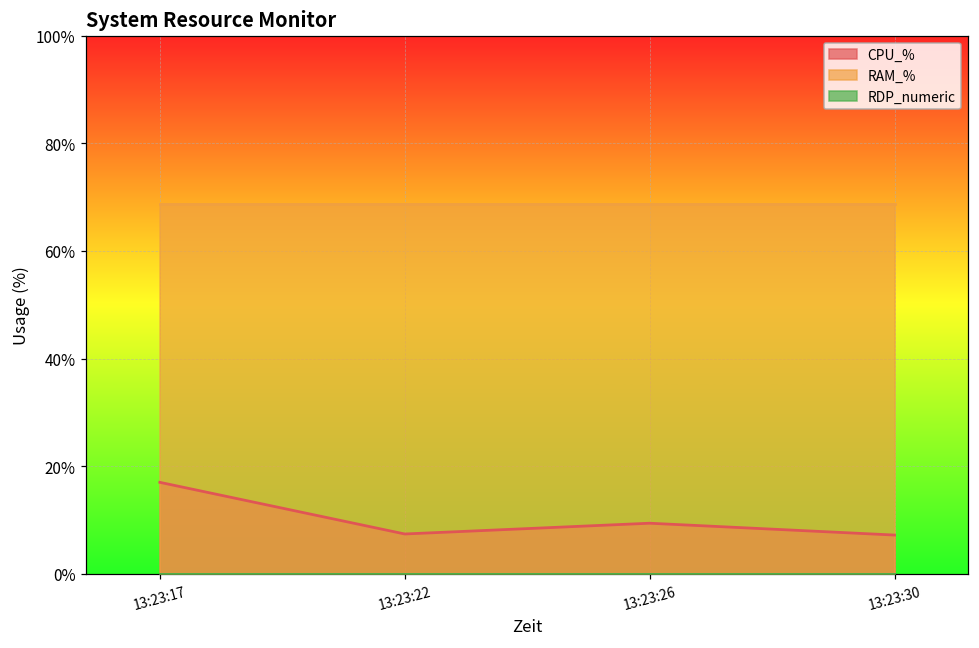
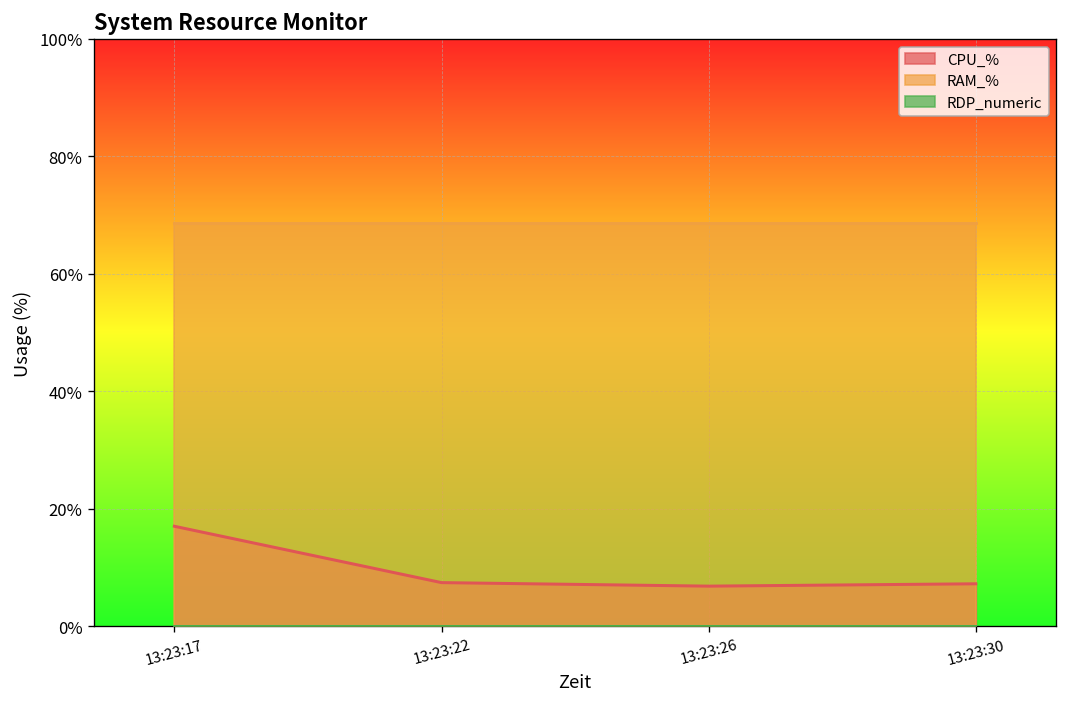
  {
    "CPU_%": {
      "13:23:17": "17%",
      "13:23:22": "7%",
-     "13:23:26": "9%",
+     "13:23:26": "7%",
      "13:23:30": "7%"
    },
    "RAM_%": {
      "13:23:17": "69%",
      "13:23:22": "69%",
      "13:23:26": "69%",
      "13:23:30": "69%"
    },
    "RDP_numeric": {
      "13:23:17": "0%",
      "13:23:22": "0%",
      "13:23:26": "0%",
      "13:23:30": "0%"
    }
  }
